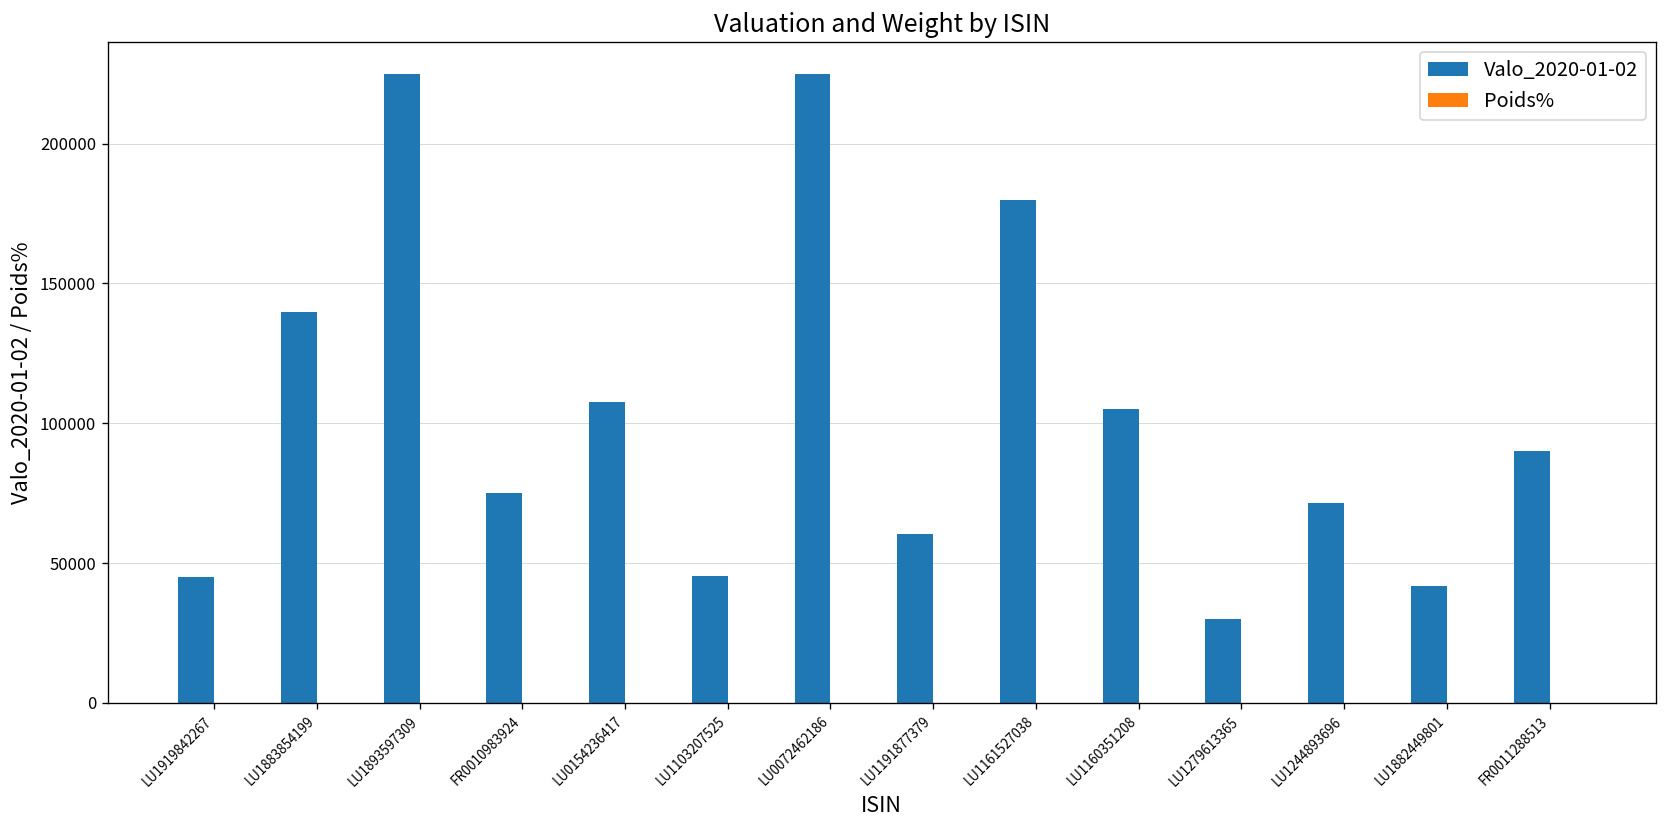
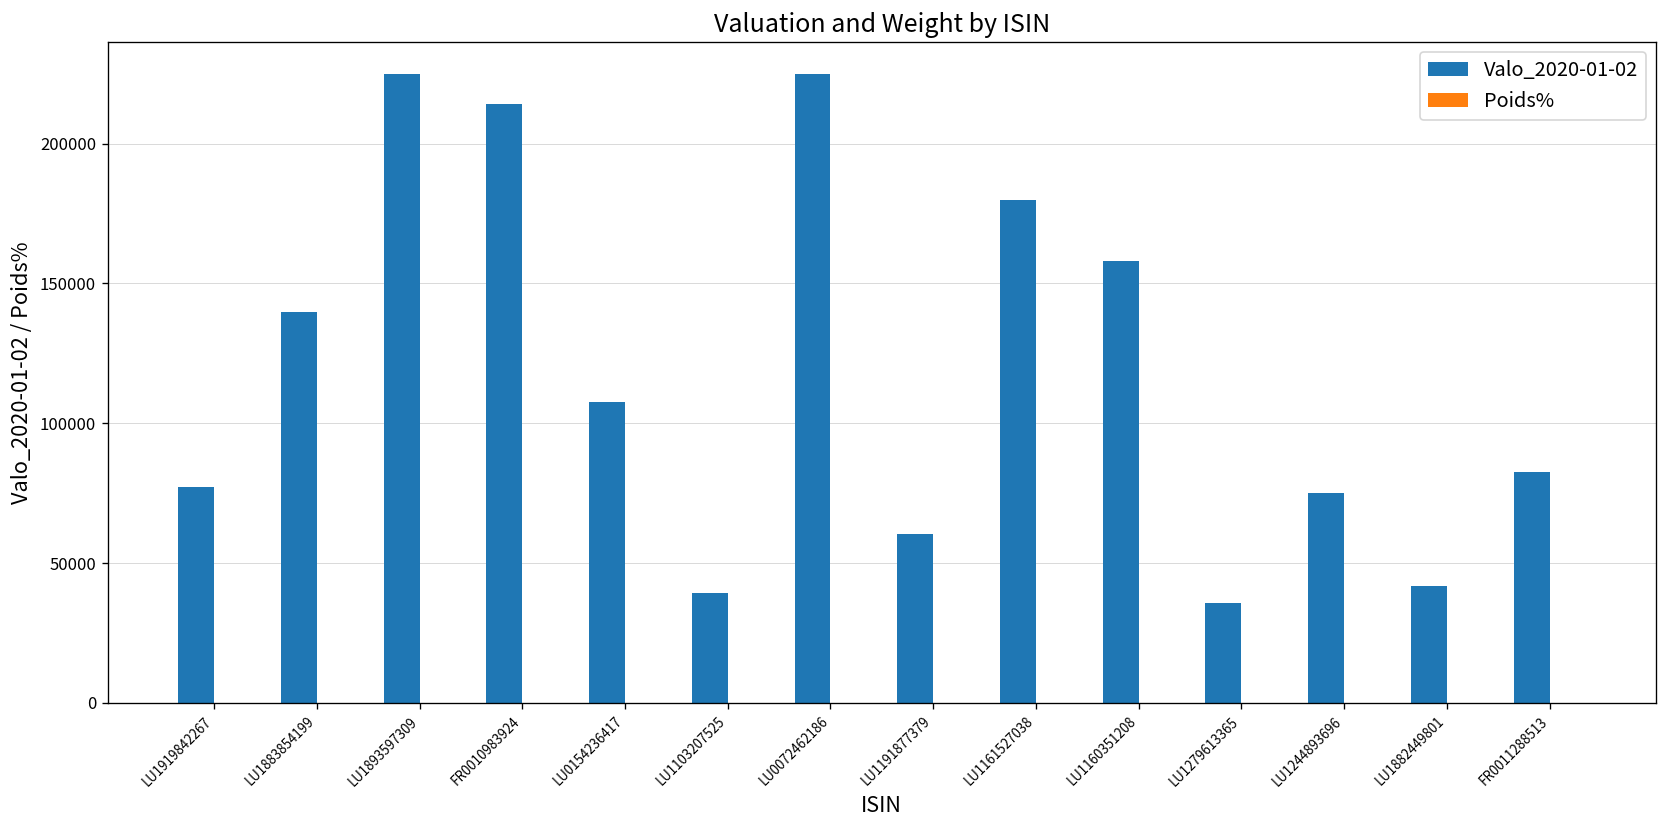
  {
    "Valo_2020-01-02": {
-     "LU1919842267": 45000,
+     "LU1919842267": 77000,
      "LU1883854199": 140000,
      "LU1893597309": 225000,
-     "FR0010983924": 75000,
+     "FR0010983924": 214000,
      "LU0154236417": 107000,
-     "LU1103207525": 45000,
+     "LU1103207525": 39000,
      "LU0072462186": 225000,
      "LU1191877379": 60000,
      "LU1161527038": 180000,
-     "LU1160351208": 105000,
-     "LU1279613365": 30000,
-     "LU1244893696": 71000,
+     "LU1160351208": 158000,
+     "LU1279613365": 36000,
+     "LU1244893696": 75000,
      "LU1882449801": 42000,
-     "FR0011288513": 90000
+     "FR0011288513": 83000
    }
  }
